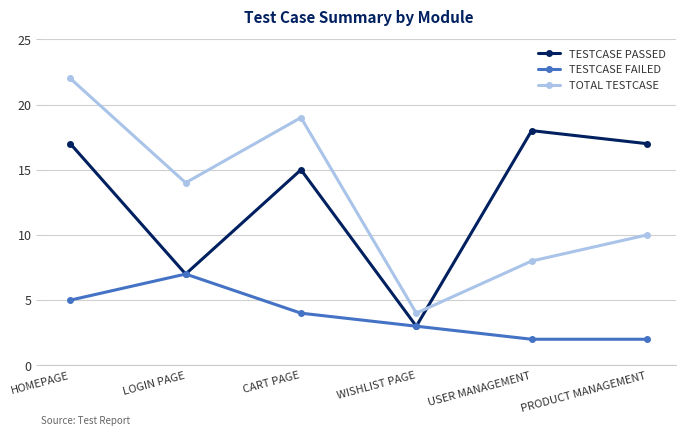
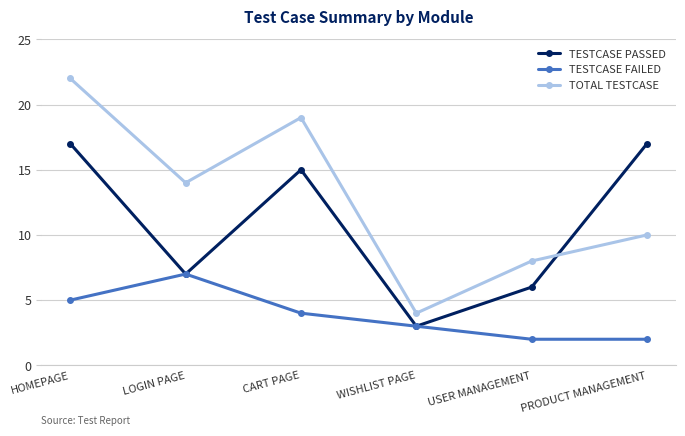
  {
    "TESTCASE PASSED": {
      "HOMEPAGE": 17,
      "CART PAGE": 15,
-     "USER MANAGEMENT": 18,
+     "USER MANAGEMENT": 6,
      "PRODUCT MANAGEMENT": 17
    },
    "TESTCASE FAILED": {
      "HOMEPAGE": 5,
      "CART PAGE": 4,
      "USER MANAGEMENT": 2,
      "PRODUCT MANAGEMENT": 2
    },
    "TOTAL TESTCASE": {
      "HOMEPAGE": 22,
      "LOGIN PAGE": 14,
      "CART PAGE": 19,
      "WISHLIST PAGE": 4,
      "USER MANAGEMENT": 8,
      "PRODUCT MANAGEMENT": 10
    }
  }
